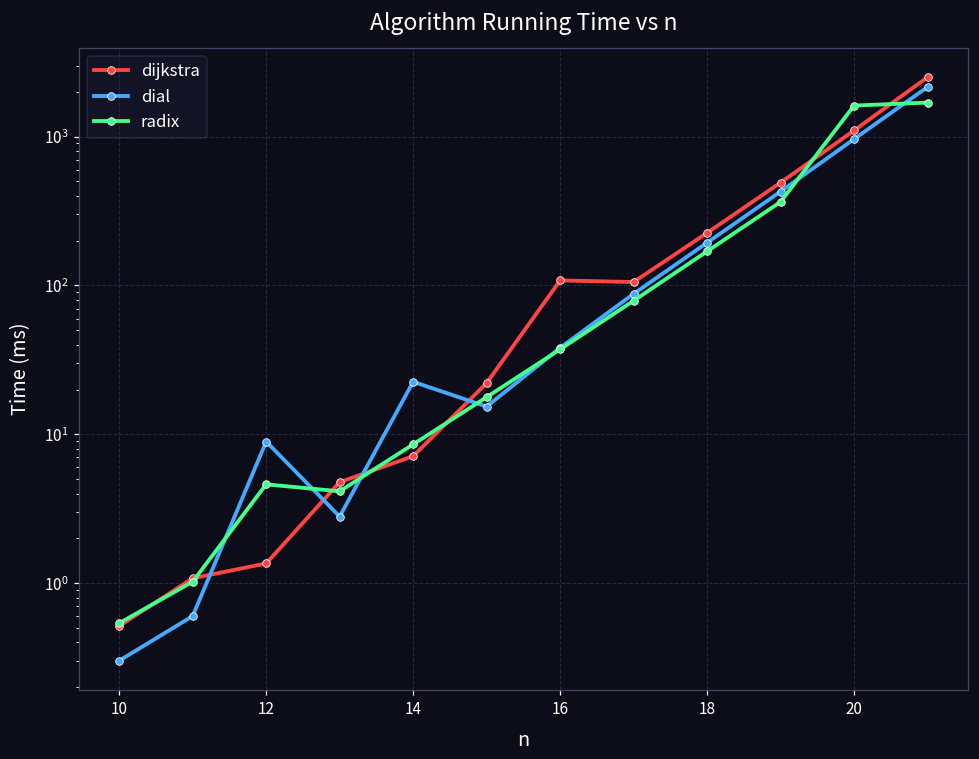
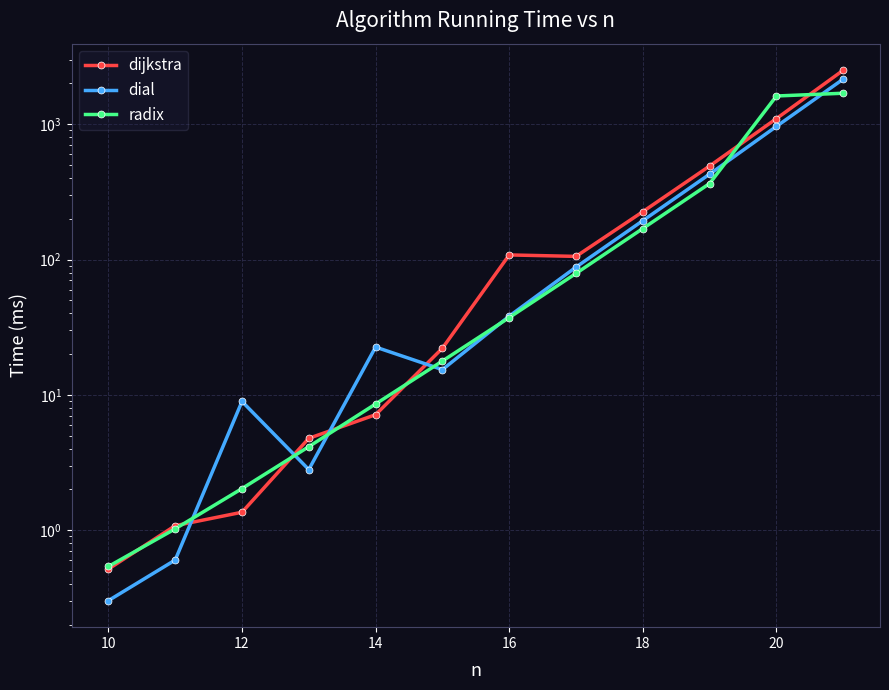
  {
    "dijkstra": {
      "10": 0.5,
      "12": 1.4,
      "14": 7,
      "16": 110,
      "18": 230,
      "20": 1100
    },
    "dial": {
      "10": 0.3,
      "12": 9,
      "14": 23,
      "18": 190,
      "20": 1000
    },
    "radix": {
      "10": 0.54,
-     "12": 4.6,
+     "12": 2.0,
      "14": 9,
      "18": 170,
      "20": 1600
    }
  }
